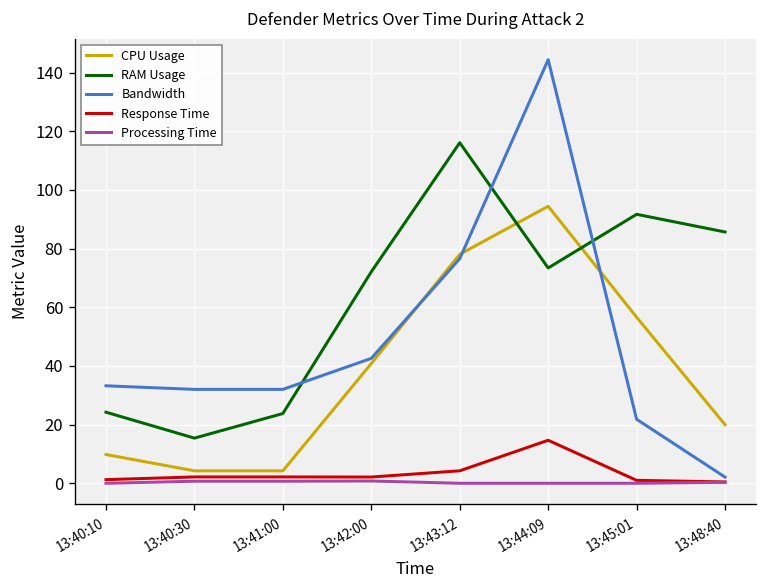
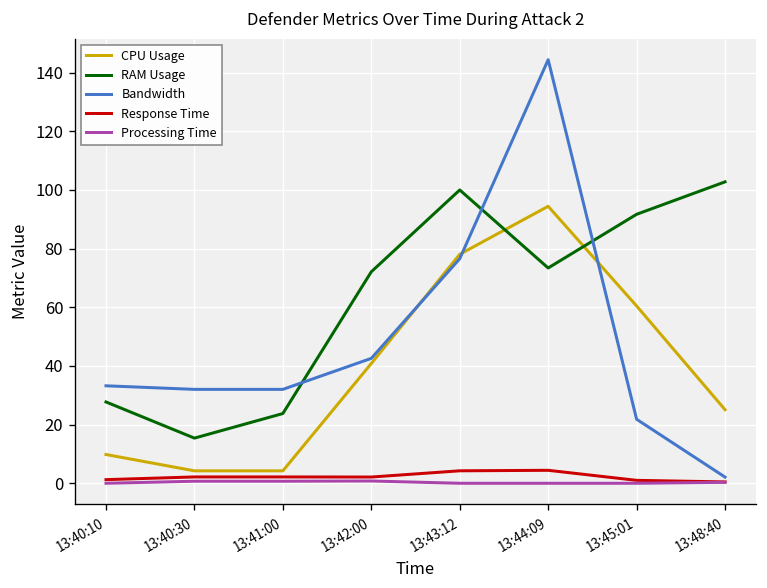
  {
    "CPU Usage": {
      "13:40:10": 10,
      "13:40:30": 4,
      "13:41:00": 4,
      "13:42:00": 41,
      "13:43:12": 78,
      "13:44:09": 94,
-     "13:45:01": 57,
-     "13:48:40": 20
+     "13:45:01": 60,
+     "13:48:40": 25
    },
    "RAM Usage": {
-     "13:40:10": 24,
+     "13:40:10": 28,
      "13:40:30": 15,
      "13:41:00": 24,
      "13:42:00": 72,
-     "13:43:12": 116,
+     "13:43:12": 100,
      "13:44:09": 73,
      "13:45:01": 92,
-     "13:48:40": 86
+     "13:48:40": 103
    },
    "Bandwidth": {
      "13:40:10": 33,
      "13:40:30": 32,
      "13:41:00": 32,
      "13:42:00": 43,
      "13:43:12": 77,
      "13:44:09": 144,
      "13:45:01": 22,
      "13:48:40": 2
    },
    "Response Time": {
      "13:40:10": 1,
      "13:40:30": 2,
      "13:41:00": 2,
      "13:42:00": 2,
      "13:43:12": 4,
-     "13:44:09": 15
+     "13:44:09": 4
    },
    "Processing Time": {
      "13:40:10": 0,
      "13:40:30": 1,
      "13:41:00": 1,
      "13:42:00": 1,
      "13:43:12": 0,
      "13:44:09": 0
    }
  }
